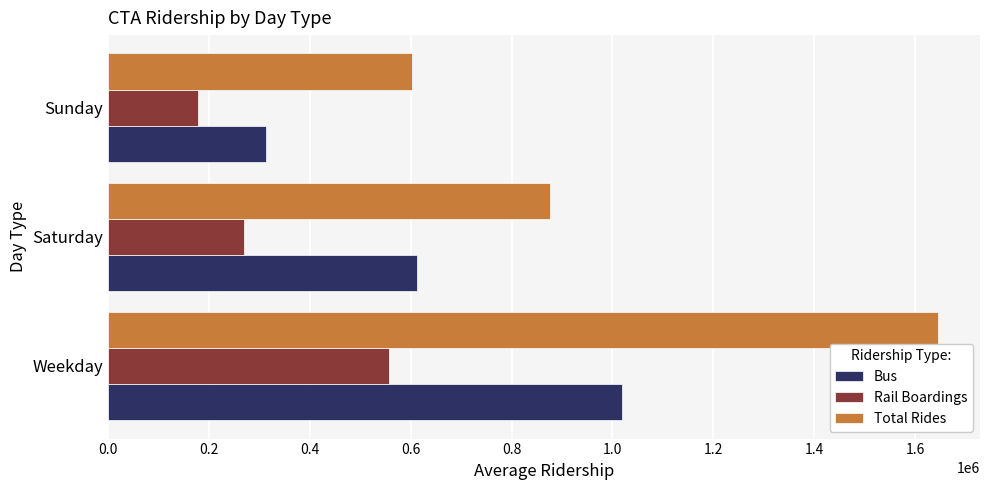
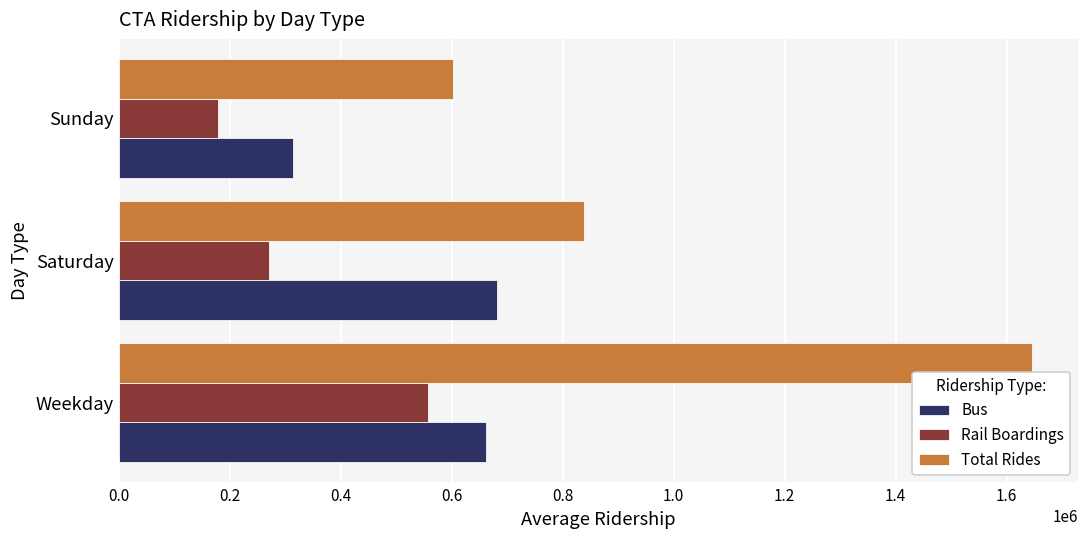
  {
    "Bus": {
      "Sunday": 310000,
-     "Saturday": 610000,
-     "Weekday": 1020000
+     "Saturday": 680000,
+     "Weekday": 660000
    },
    "Rail Boardings": {
      "Sunday": 180000,
      "Saturday": 270000,
      "Weekday": 560000
    },
    "Total Rides": {
      "Sunday": 600000,
-     "Saturday": 880000,
+     "Saturday": 840000,
      "Weekday": 1650000
    }
  }
